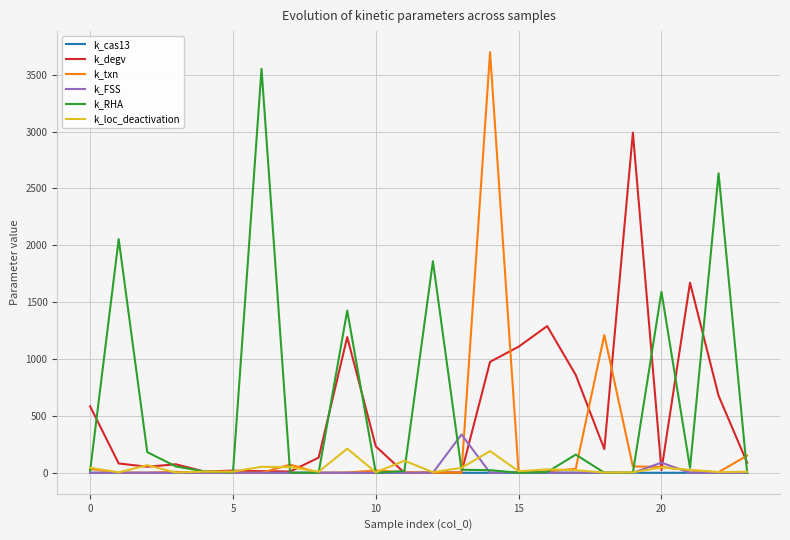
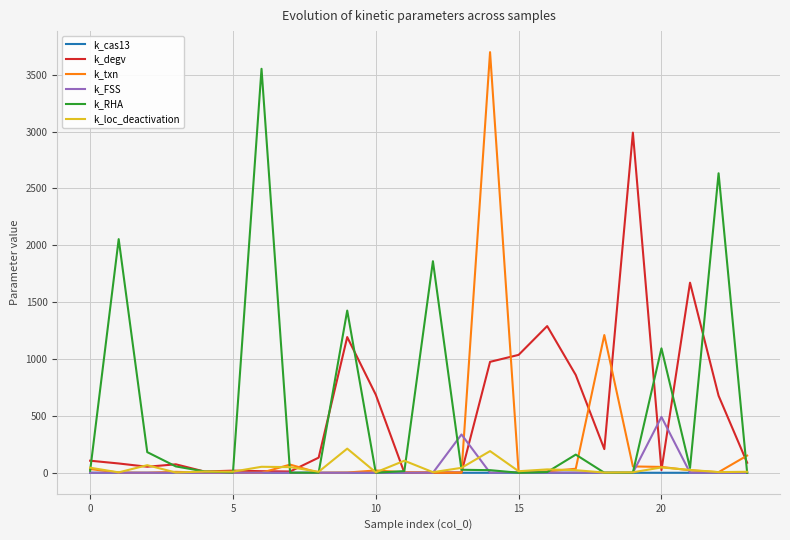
  {
    "k_cas13": {
      "20": 0
    },
    "k_degv": {
-     "0": 580,
-     "10": 230,
-     "15": 1110,
+     "0": 110,
+     "10": 690,
+     "15": 1040,
      "20": 20
    },
    "k_FSS": {
-     "20": 90
+     "20": 490
    },
    "k_RHA": {
-     "20": 1590
+     "20": 1090
    }
  }
